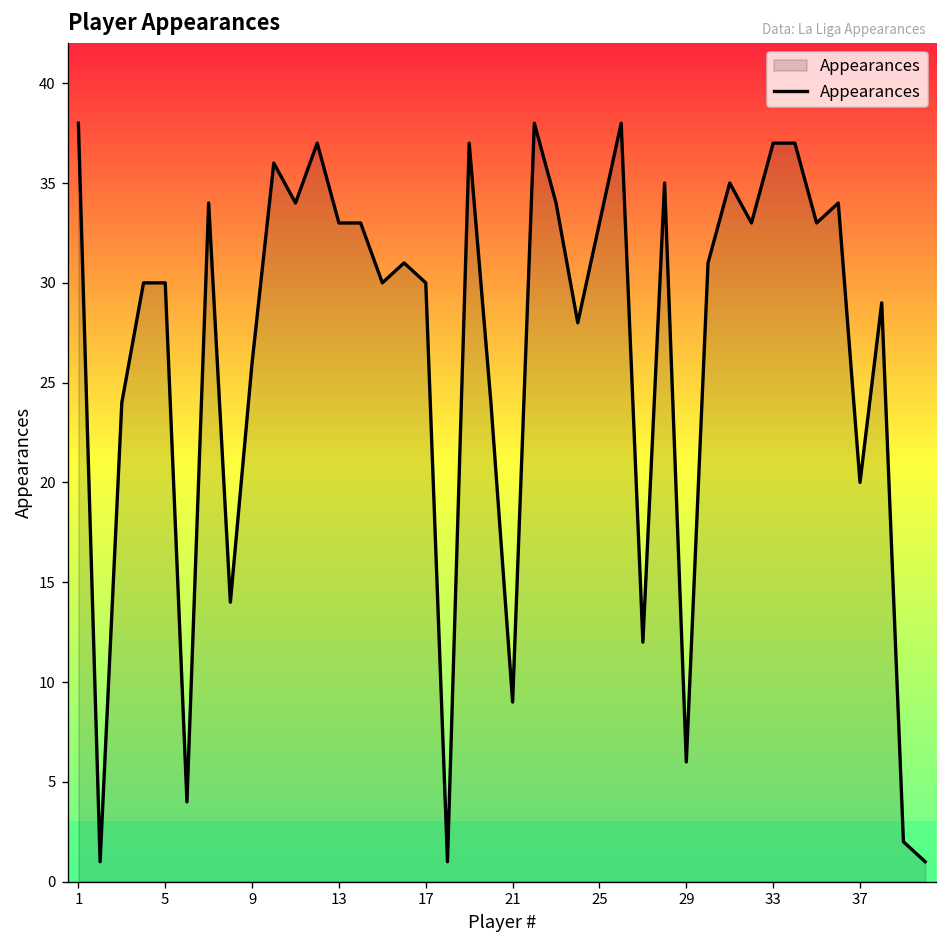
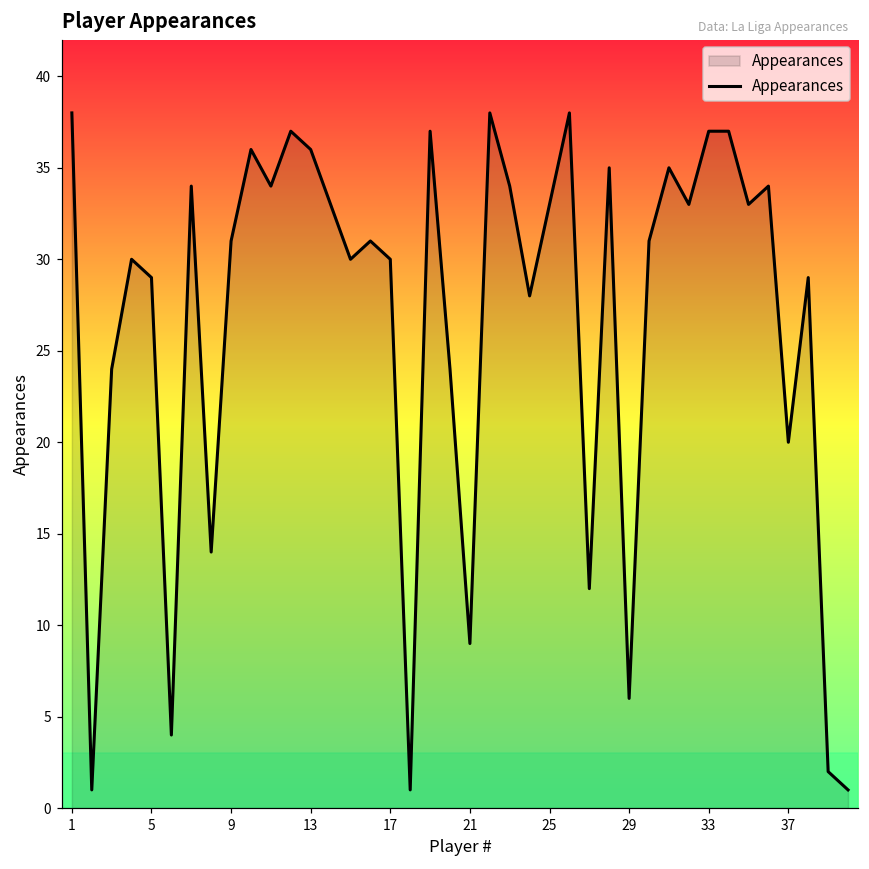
  {
    "1": 38,
-   "5": 30,
-   "9": 26,
-   "13": 33,
+   "5": 29,
+   "9": 31,
+   "13": 36,
    "17": 30,
    "21": 9,
    "25": 33,
    "29": 6,
    "33": 37,
    "37": 20
  }
